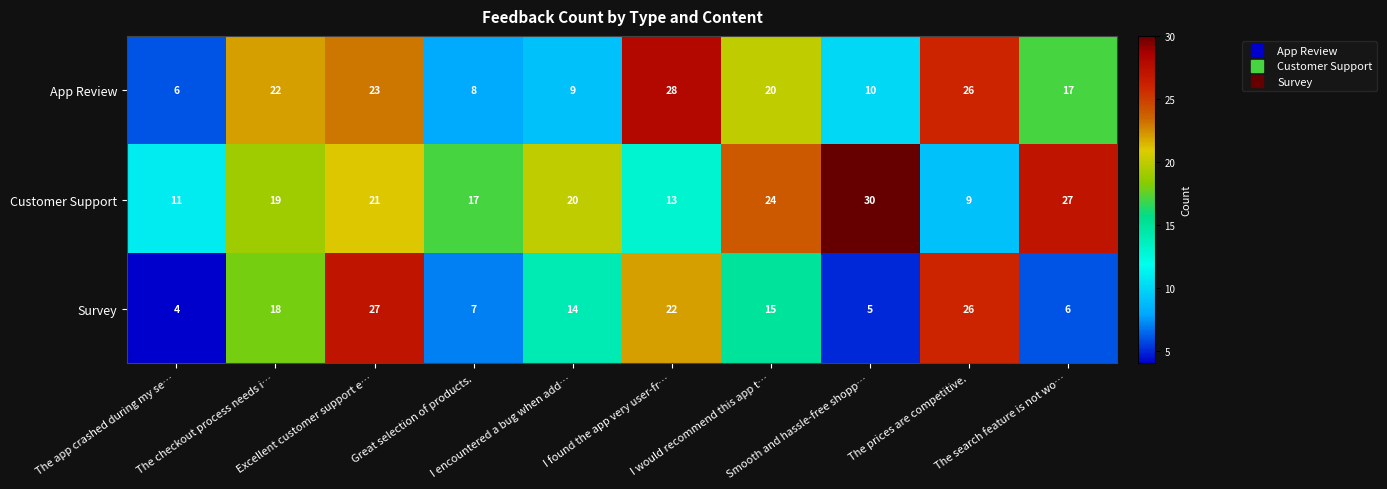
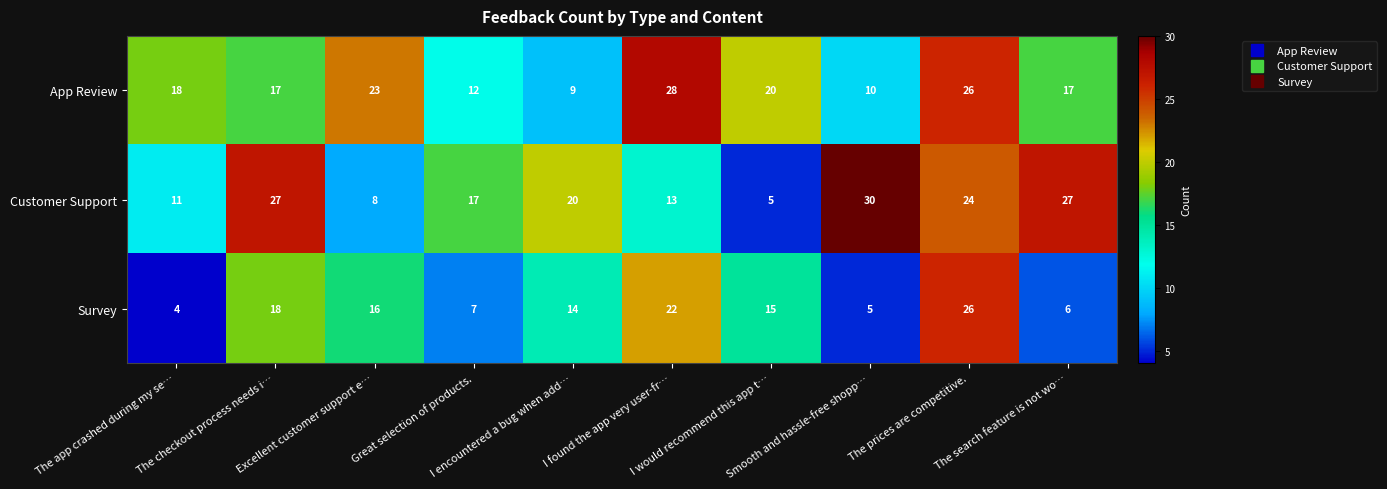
  {
    "App Review": {
-     "The app crashed during my se…": 6,
-     "The checkout process needs i…": 22,
+     "The app crashed during my se…": 18,
+     "The checkout process needs i…": 17,
      "Excellent customer support e…": 23,
-     "Great selection of products.": 8,
+     "Great selection of products.": 12,
      "I encountered a bug when add…": 9,
      "I found the app very user-fr…": 28,
      "I would recommend this app t…": 20,
      "Smooth and hassle-free shopp…": 10,
      "The prices are competitive.": 26,
      "The search feature is not wo…": 17
    },
    "Customer Support": {
      "The app crashed during my se…": 11,
-     "The checkout process needs i…": 19,
-     "Excellent customer support e…": 21,
+     "The checkout process needs i…": 27,
+     "Excellent customer support e…": 8,
      "Great selection of products.": 17,
      "I encountered a bug when add…": 20,
      "I found the app very user-fr…": 13,
-     "I would recommend this app t…": 24,
+     "I would recommend this app t…": 5,
      "Smooth and hassle-free shopp…": 30,
-     "The prices are competitive.": 9,
+     "The prices are competitive.": 24,
      "The search feature is not wo…": 27
    },
    "Survey": {
      "The app crashed during my se…": 4,
      "The checkout process needs i…": 18,
-     "Excellent customer support e…": 27,
+     "Excellent customer support e…": 16,
      "Great selection of products.": 7,
      "I encountered a bug when add…": 14,
      "I found the app very user-fr…": 22,
      "I would recommend this app t…": 15,
      "Smooth and hassle-free shopp…": 5,
      "The prices are competitive.": 26,
      "The search feature is not wo…": 6
    }
  }
